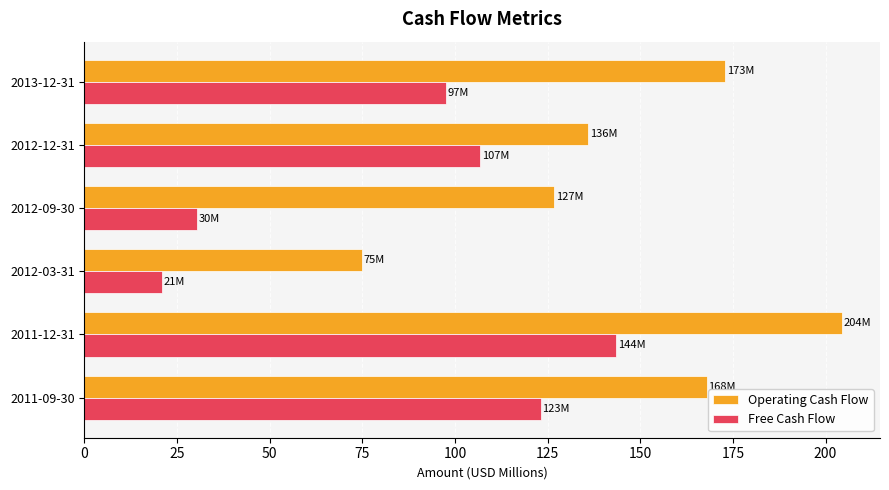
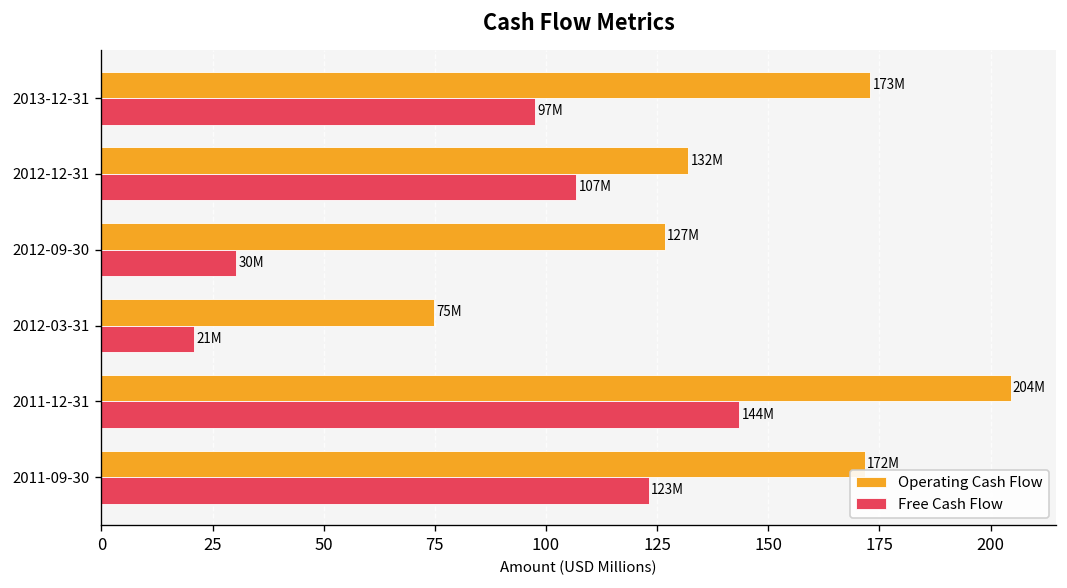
  {
    "Operating Cash Flow": {
      "2013-12-31": "173M",
-     "2012-12-31": "136M",
+     "2012-12-31": "132M",
      "2012-09-30": "127M",
      "2012-03-31": "75M",
      "2011-12-31": "204M",
-     "2011-09-30": "168"
+     "2011-09-30": "172"
    },
    "Free Cash Flow": {
      "2013-12-31": "97M",
      "2012-12-31": "107M",
      "2012-09-30": "30M",
      "2012-03-31": "21M",
      "2011-12-31": "144M",
      "2011-09-30": "123M"
    }
  }
